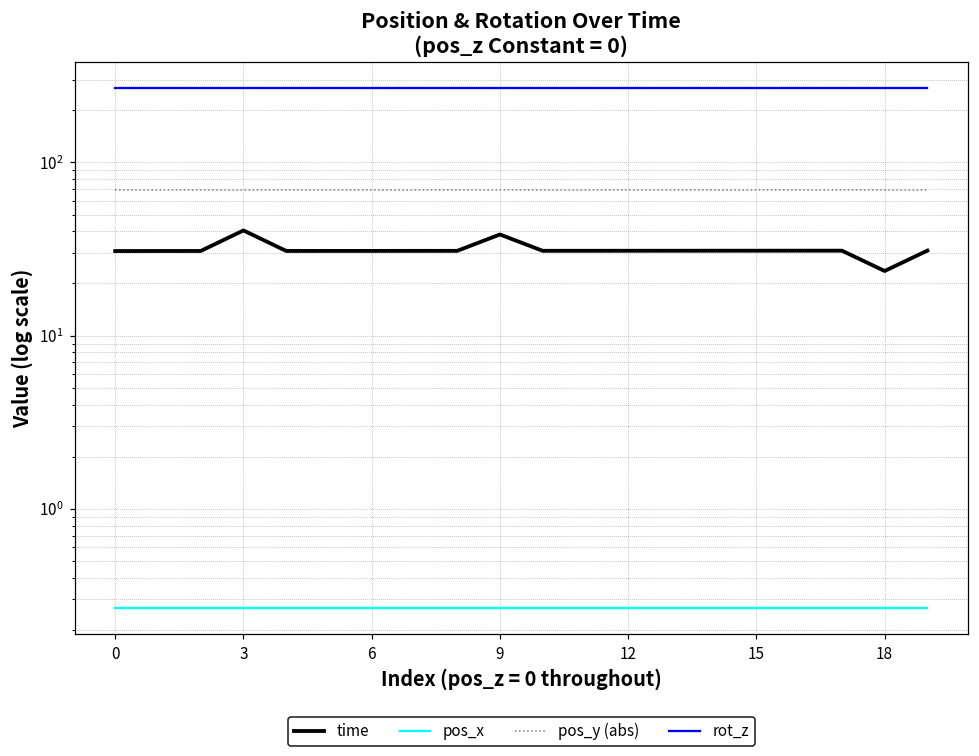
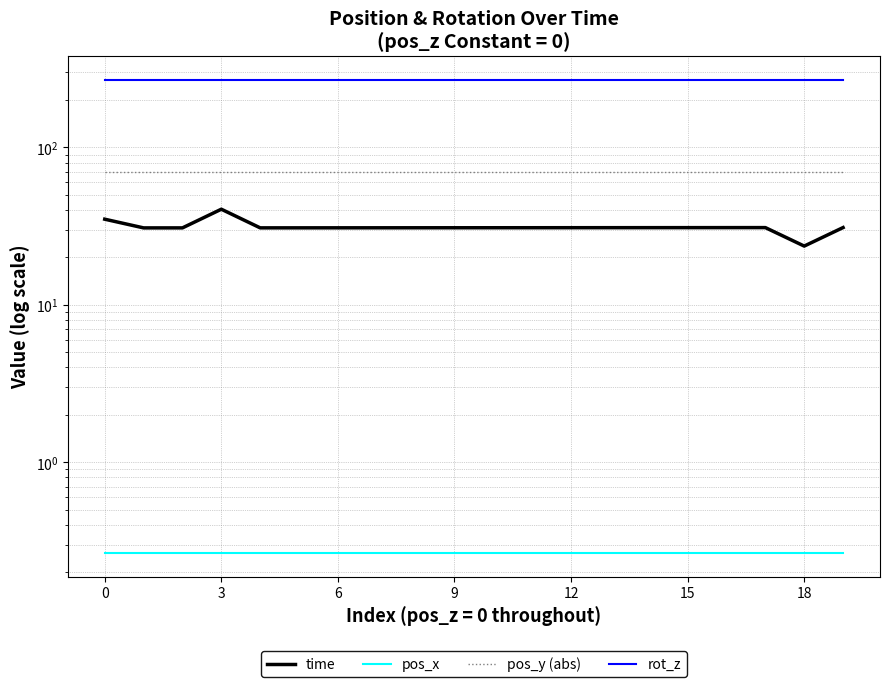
  {
    "time": {
-     "0": 31,
+     "0": 35,
      "3": 41,
      "6": 31,
-     "9": 38,
+     "9": 31,
      "12": 31,
      "15": 31,
      "18": 24
    },
    "pos_x": {
      "0": 0.27,
      "3": 0.27,
      "6": 0.27,
      "9": 0.27,
      "12": 0.27,
      "15": 0.27,
      "18": 0.27
    },
    "pos_y (abs)": {
      "0": 70,
      "3": 70,
      "6": 70,
      "9": 70,
      "12": 70,
      "15": 70,
      "18": 70
    },
    "rot_z": {
      "0": 270,
      "3": 270,
      "6": 270,
      "9": 270,
      "12": 270,
      "15": 270,
      "18": 270
    }
  }
